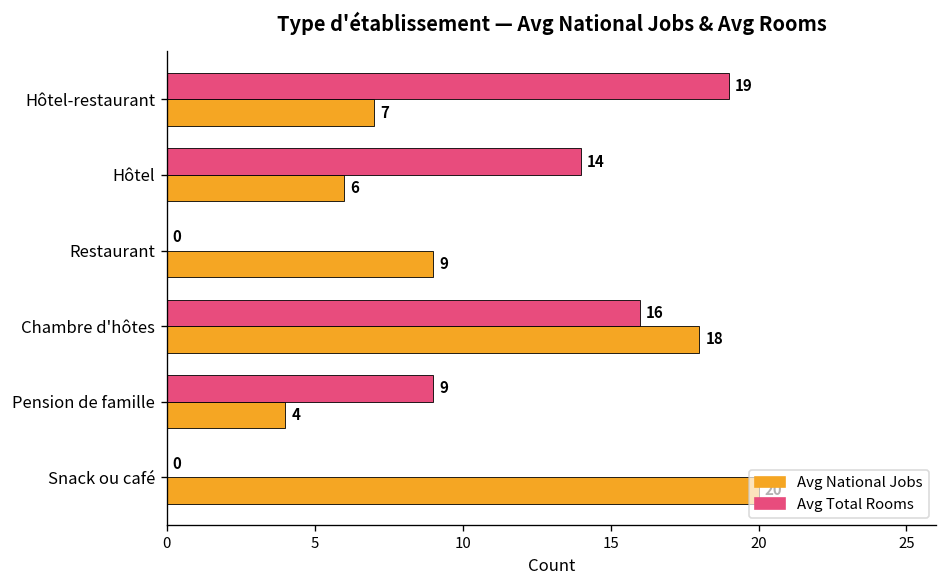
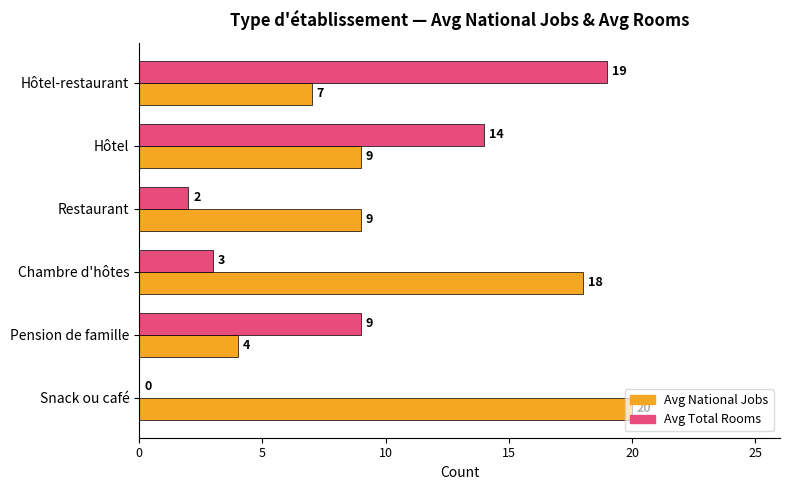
  {
    "Avg National Jobs": {
      "Hôtel-restaurant": 7,
-     "Hôtel": 6,
+     "Hôtel": 9,
      "Restaurant": 9,
      "Chambre d'hôtes": 18,
      "Pension de famille": 4
    },
    "Avg Total Rooms": {
      "Hôtel-restaurant": 19,
      "Hôtel": 14,
-     "Restaurant": 0,
-     "Chambre d'hôtes": 16,
+     "Restaurant": 2,
+     "Chambre d'hôtes": 3,
      "Pension de famille": 9,
      "Snack ou café": 0
    }
  }
